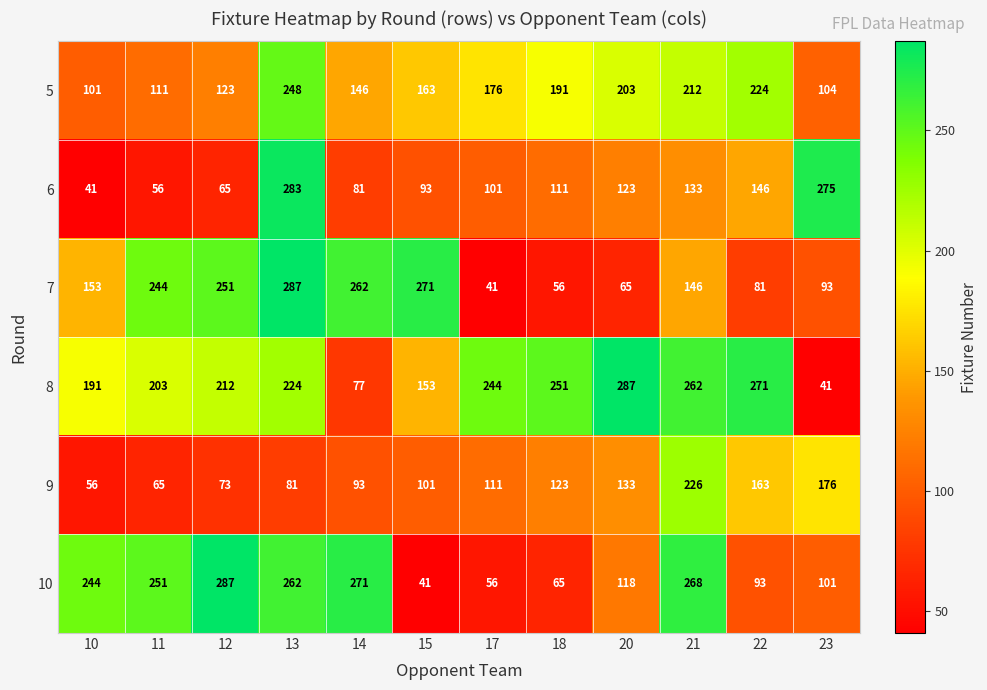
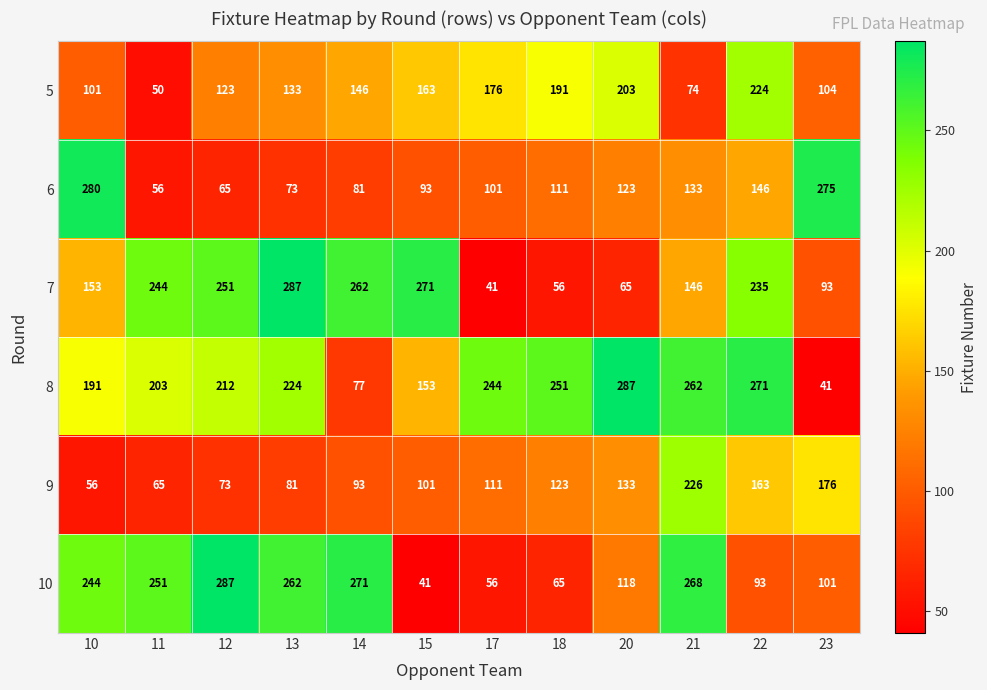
  {
    "5": {
      "10": 101,
-     "11": 111,
+     "11": 50,
      "12": 123,
-     "13": 248,
+     "13": 133,
      "14": 146,
      "15": 163,
      "17": 176,
      "18": 191,
      "20": 203,
-     "21": 212,
+     "21": 74,
      "22": 224,
      "23": 104
    },
    "6": {
-     "10": 41,
+     "10": 280,
      "11": 56,
      "12": 65,
-     "13": 283,
+     "13": 73,
      "14": 81,
      "15": 93,
      "17": 101,
      "18": 111,
      "20": 123,
      "21": 133,
      "22": 146,
      "23": 275
    },
    "7": {
      "10": 153,
      "11": 244,
      "12": 251,
      "13": 287,
      "14": 262,
      "15": 271,
      "17": 41,
      "18": 56,
      "20": 65,
      "21": 146,
-     "22": 81,
+     "22": 235,
      "23": 93
    },
    "8": {
      "10": 191,
      "11": 203,
      "12": 212,
      "13": 224,
      "14": 77,
      "15": 153,
      "17": 244,
      "18": 251,
      "20": 287,
      "21": 262,
      "22": 271,
      "23": 41
    },
    "9": {
      "10": 56,
      "11": 65,
      "12": 73,
      "13": 81,
      "14": 93,
      "15": 101,
      "17": 111,
      "18": 123,
      "20": 133,
      "21": 226,
      "22": 163,
      "23": 176
    },
    "10": {
      "10": 244,
      "11": 251,
      "12": 287,
      "13": 262,
      "14": 271,
      "15": 41,
      "17": 56,
      "18": 65,
      "20": 118,
      "21": 268,
      "22": 93,
      "23": 101
    }
  }
